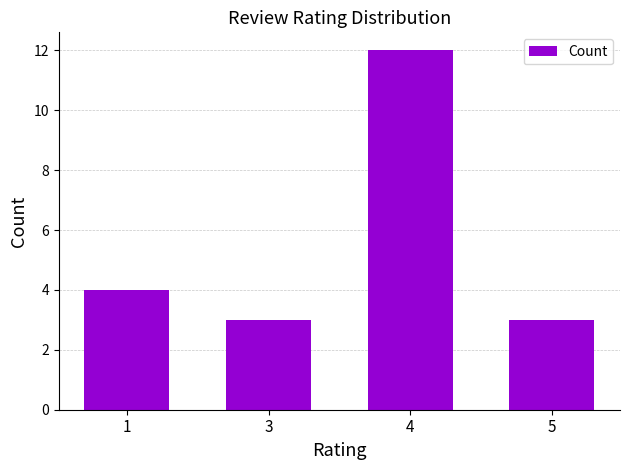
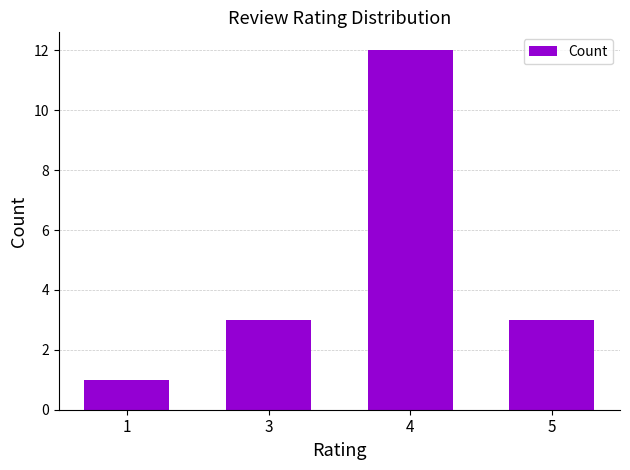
  {
-   "1": 4,
+   "1": 1,
    "3": 3,
    "4": 12,
    "5": 3
  }
